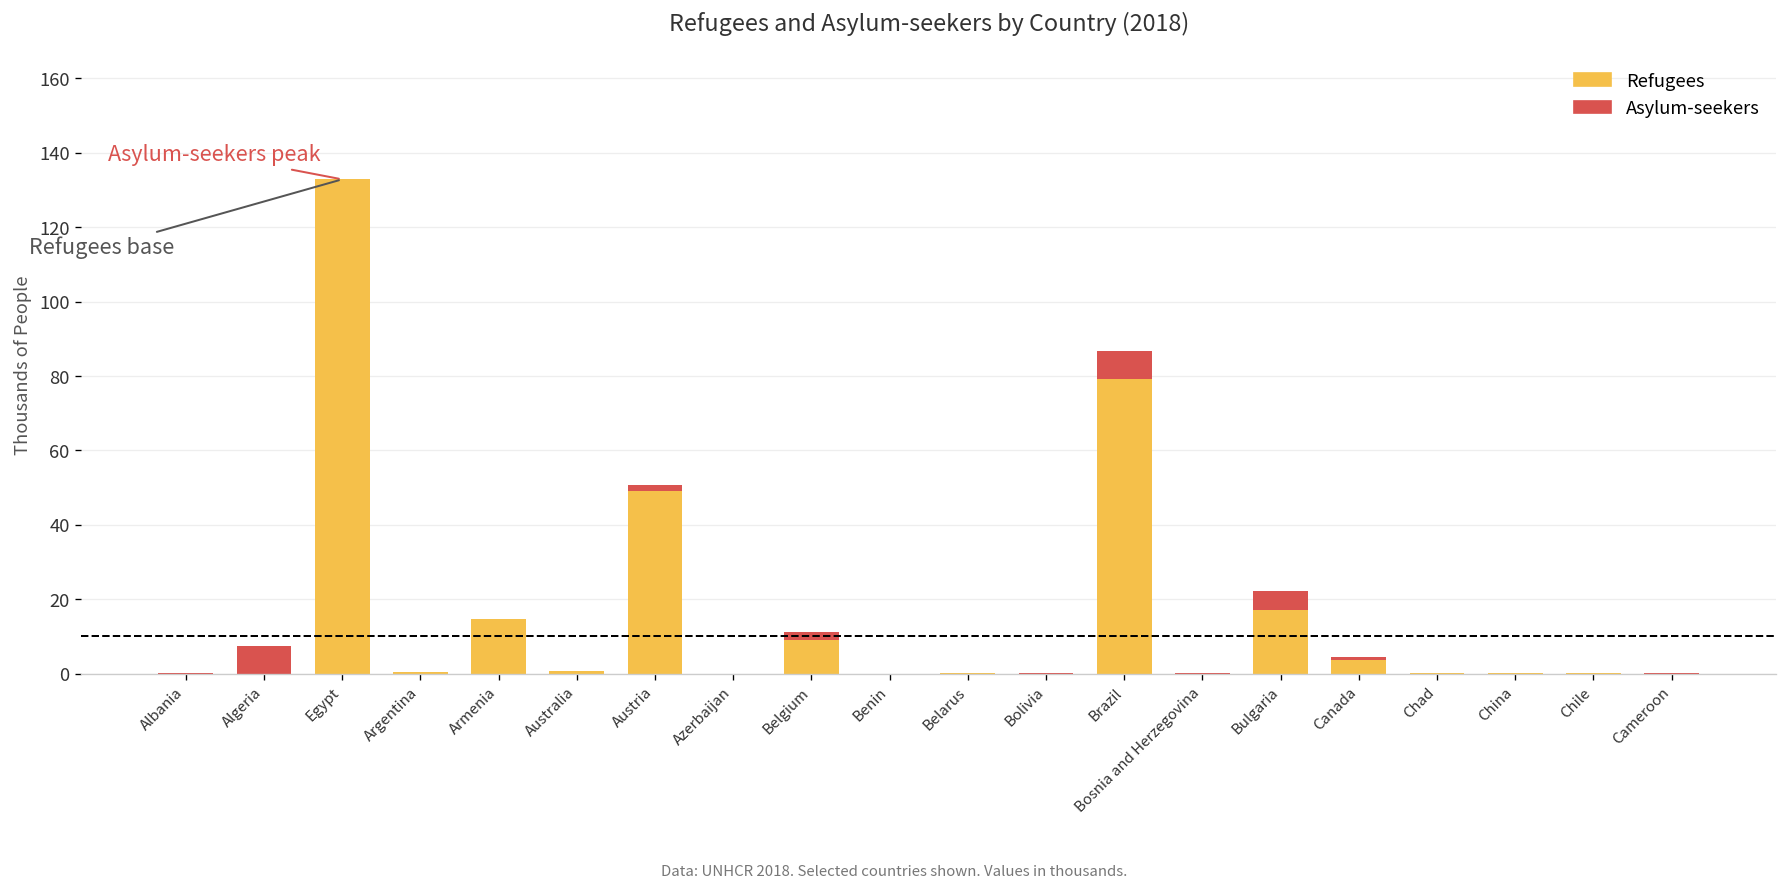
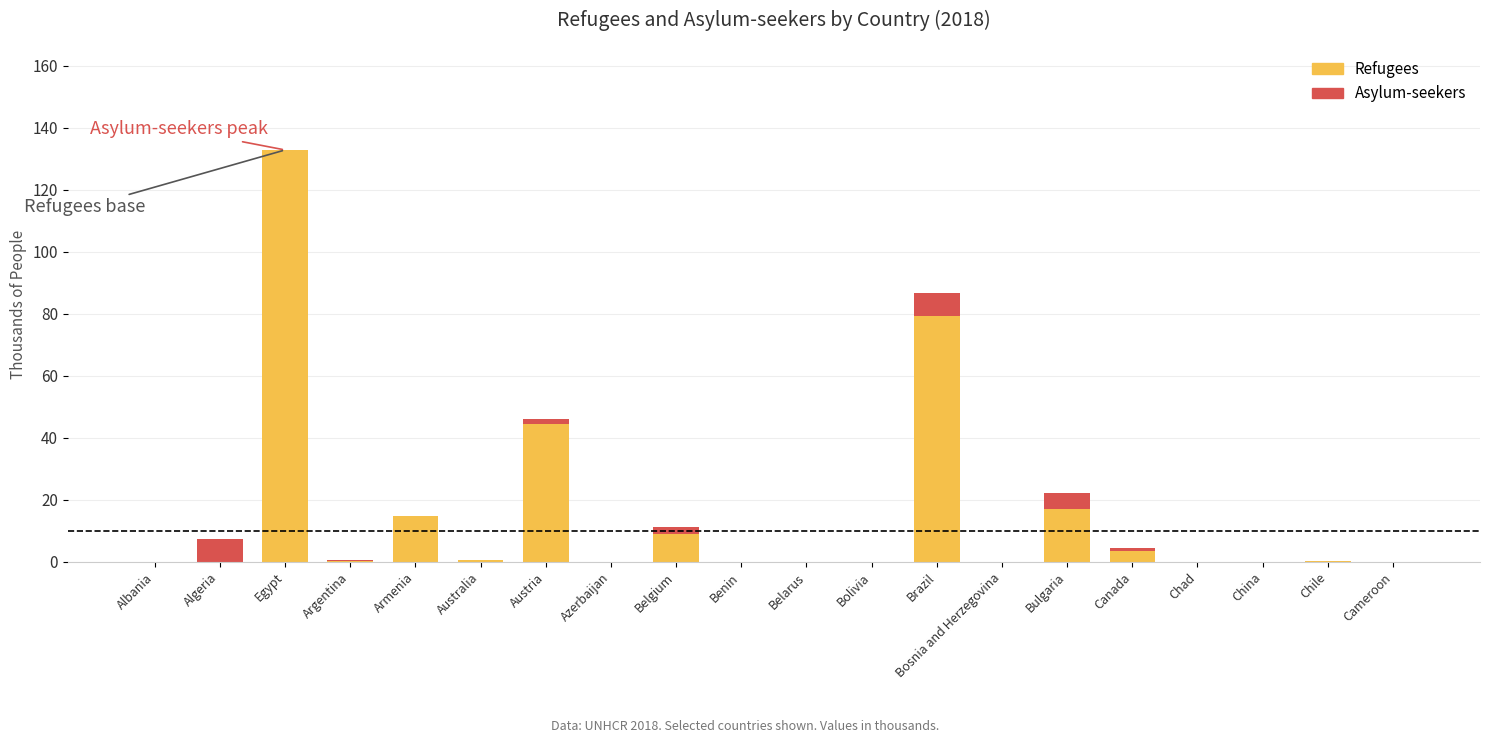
  {
    "Refugees": {
      "Egypt": 133,
      "Armenia": 15,
-     "Austria": 49,
+     "Austria": 45,
      "Belgium": 9,
      "Brazil": 79,
      "Bulgaria": 17,
      "Canada": 4
    },
    "Asylum-seekers": {
      "Algeria": 7,
      "Egypt": 0,
      "Austria": 2,
      "Belgium": 2,
      "Benin": 0,
      "Brazil": 8,
      "Bulgaria": 5
    }
  }
